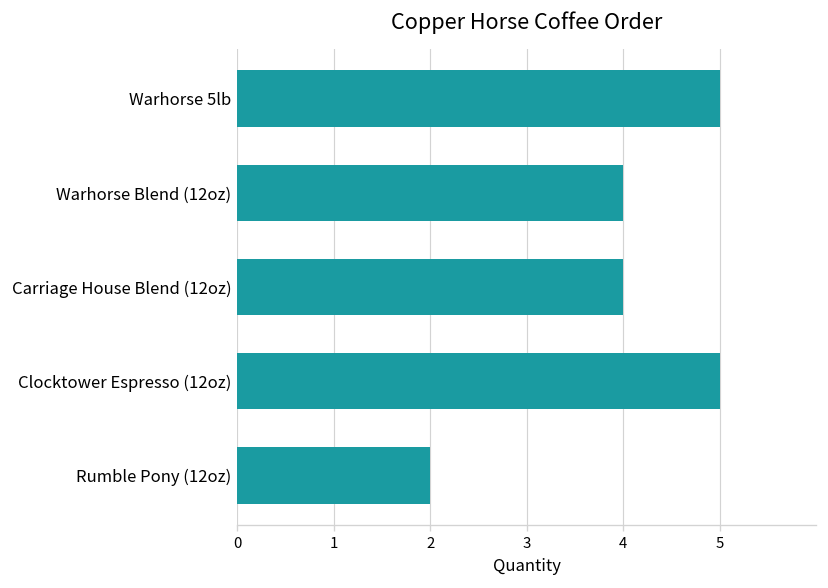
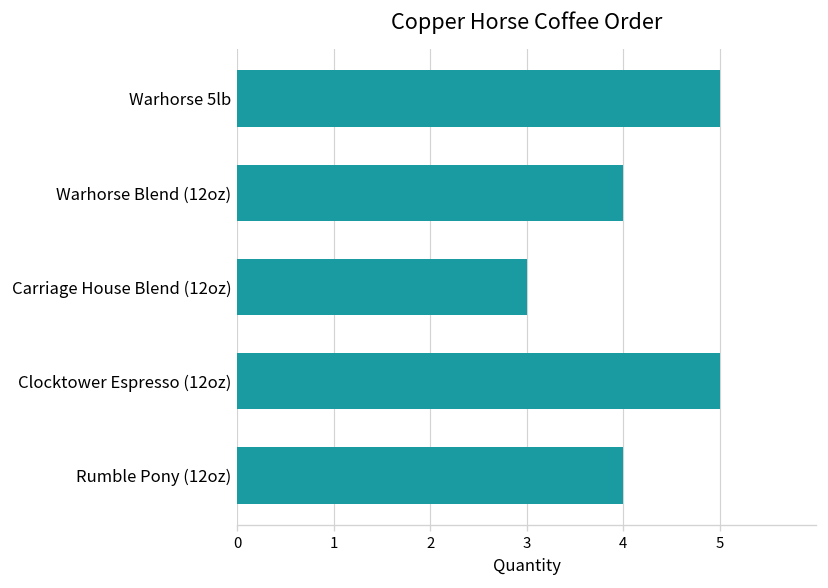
  {
    "Warhorse 5lb": 5,
    "Warhorse Blend (12oz)": 4,
-   "Carriage House Blend (12oz)": 4,
+   "Carriage House Blend (12oz)": 3,
    "Clocktower Espresso (12oz)": 5,
-   "Rumble Pony (12oz)": 2
+   "Rumble Pony (12oz)": 4
  }
